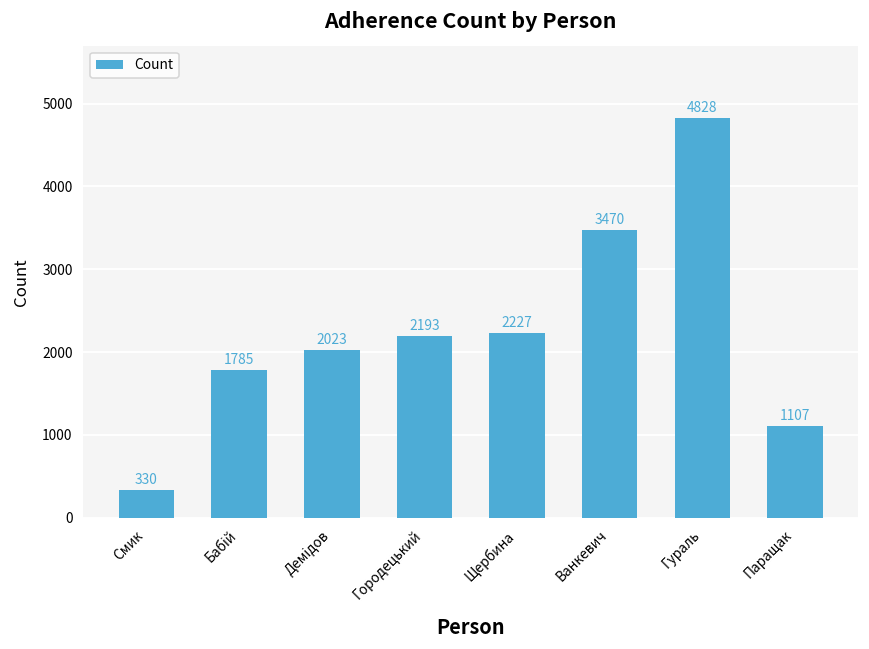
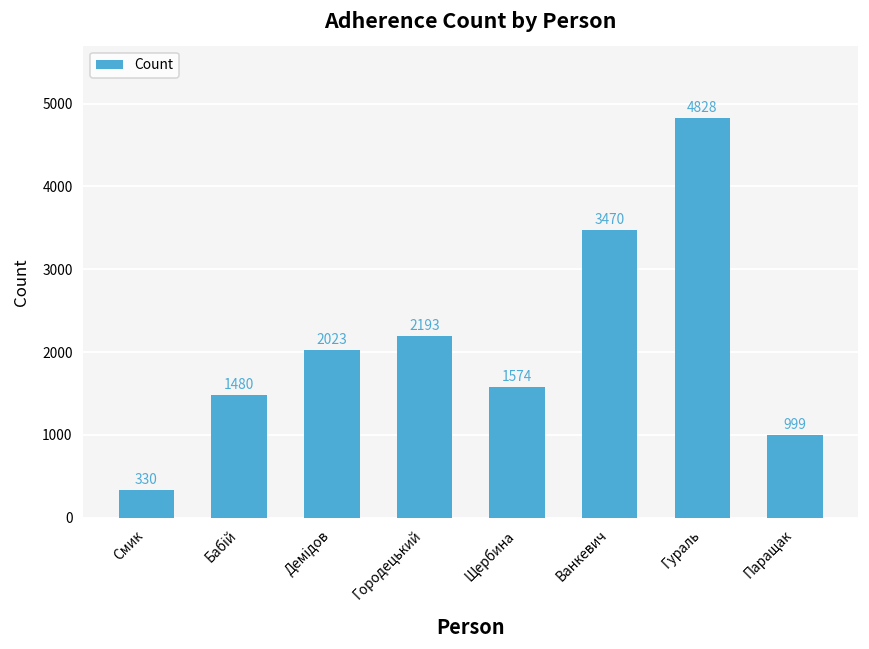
  {
    "Смик": 330,
-   "Бабій": 1785,
+   "Бабій": 1480,
    "Демідов": 2023,
    "Городецький": 2193,
-   "Щербина": 2227,
+   "Щербина": 1574,
    "Ванкевич": 3470,
    "Гураль": 4828,
-   "Паращак": 1107
+   "Паращак": 999
  }
